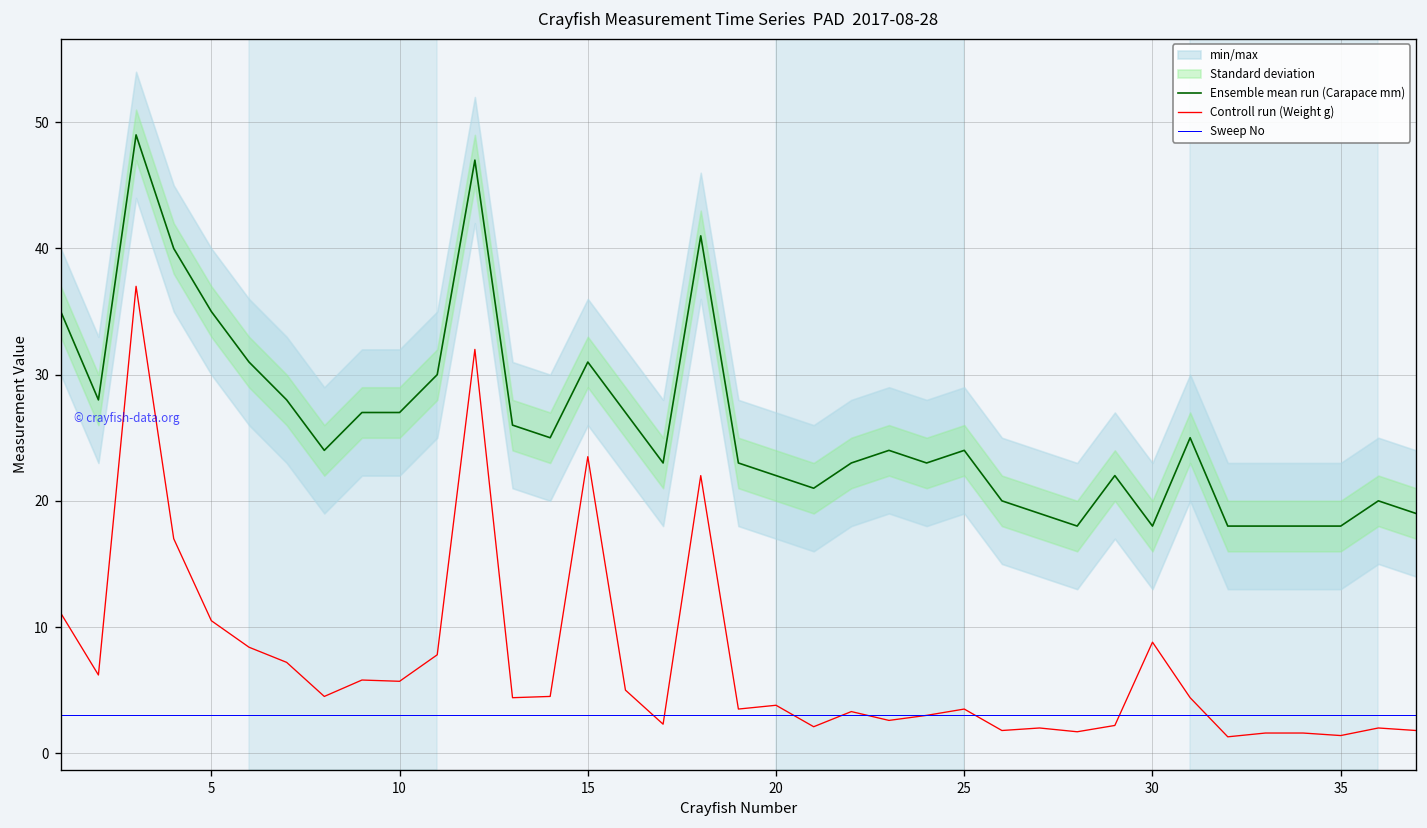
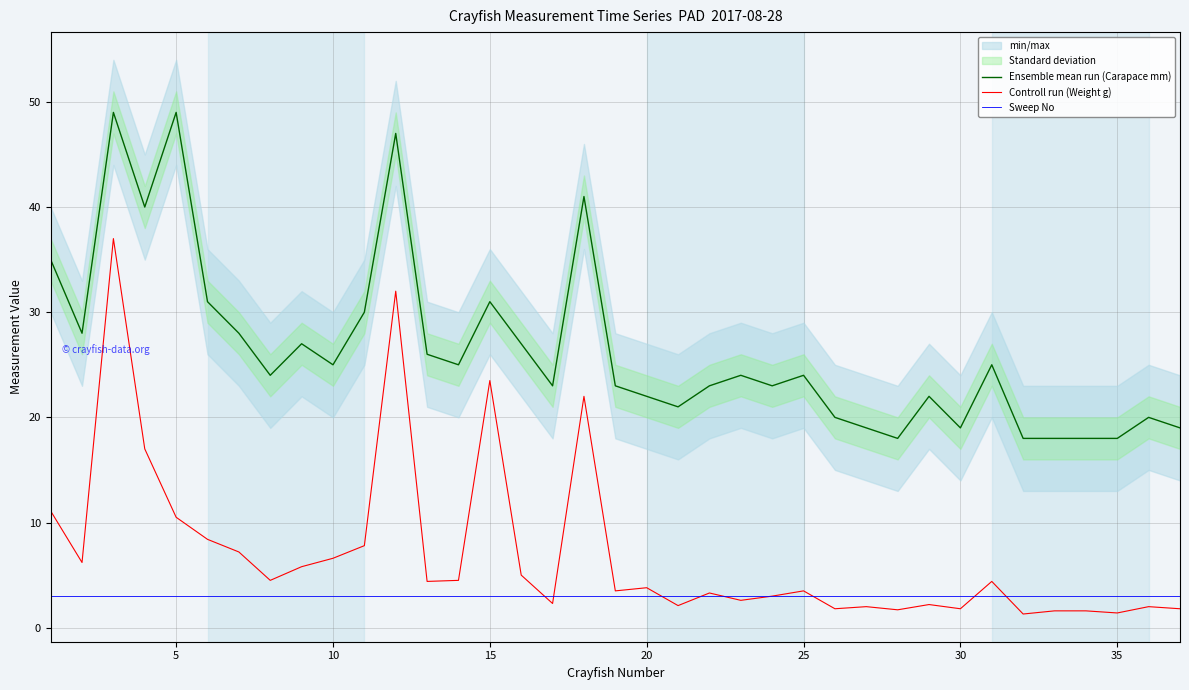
  {
    "Ensemble mean run (Carapace mm)": {
-     "5": 35,
-     "10": 27,
+     "5": 49,
+     "10": 25,
      "15": 31,
      "20": 22,
      "25": 24,
-     "30": 18,
+     "30": 19,
      "35": 18
    },
    "Controll run (Weight g)": {
      "5": 10.5,
-     "10": 5.7,
+     "10": 6.6,
      "15": 23.5,
      "20": 3.8,
      "25": 3.5,
-     "30": 8.8,
+     "30": 1.8,
      "35": 1.4
    },
    "Sweep No": {
      "5": 3.0,
      "10": 3.0,
      "15": 3.0,
      "20": 3.0,
      "25": 3.0,
      "30": 3.0,
      "35": 3.0
    }
  }
